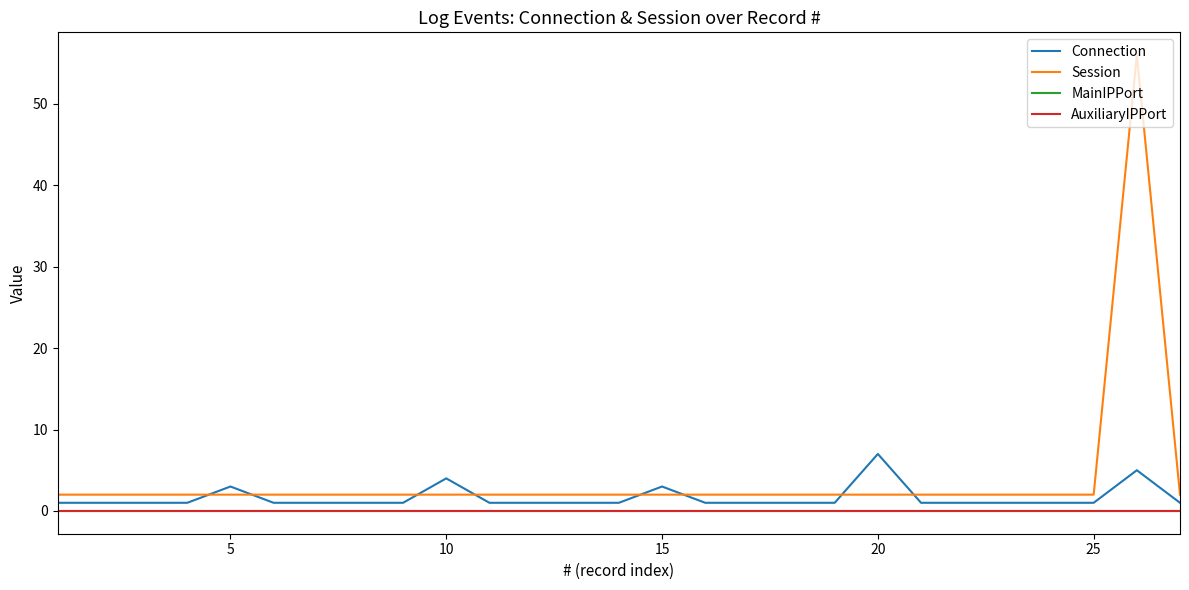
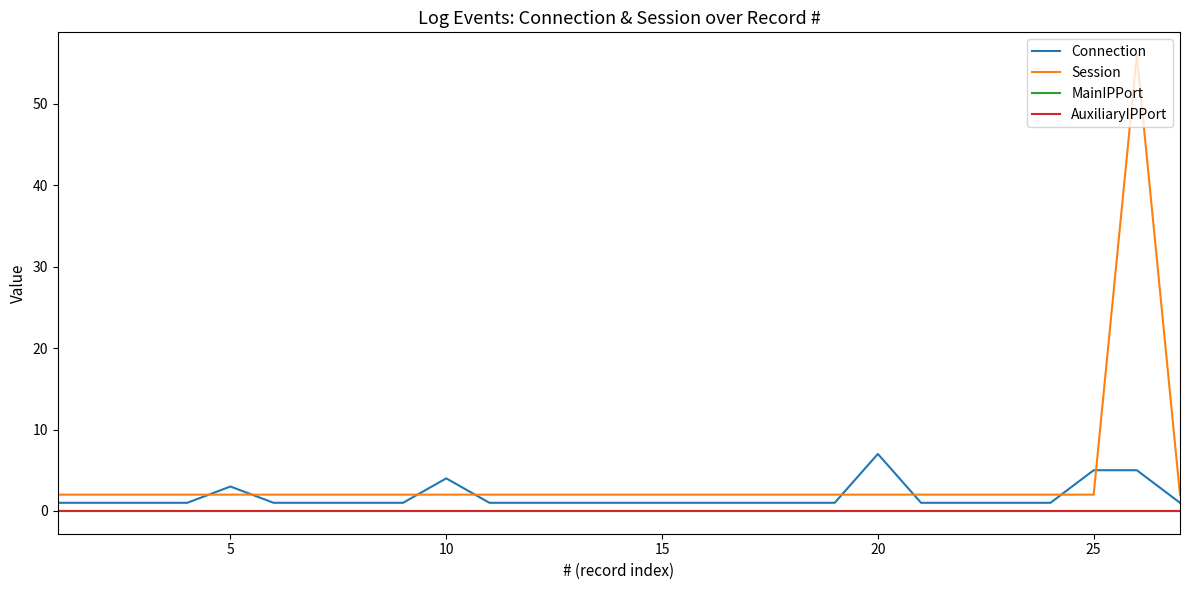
  {
    "Connection": {
      "5": 3,
      "10": 4,
-     "15": 3,
+     "15": 1,
      "20": 7,
-     "25": 1
+     "25": 5
    },
    "Session": {
      "5": 2,
      "10": 2,
      "15": 2,
      "20": 2,
      "25": 2
    },
    "AuxiliaryIPPort": {
      "5": 0,
      "10": 0,
      "15": 0,
      "20": 0,
      "25": 0
    }
  }
